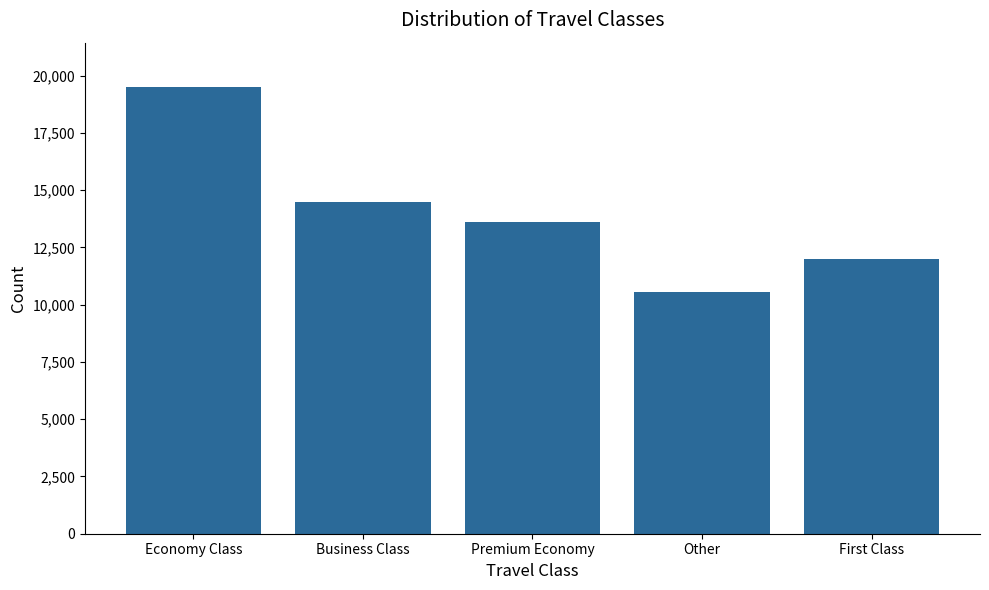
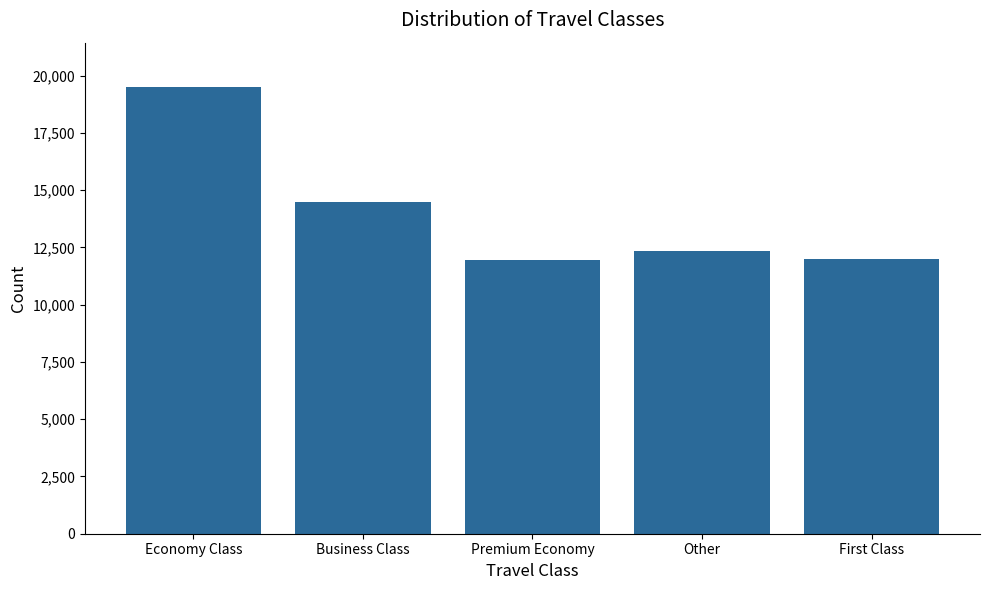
  {
    "Economy Class": "19,500",
    "Business Class": "14,500",
-   "Premium Economy": "13,600",
-   "Other": "10,600",
+   "Premium Economy": "12,000",
+   "Other": "12,300",
    "First Class": "12,000"
  }
